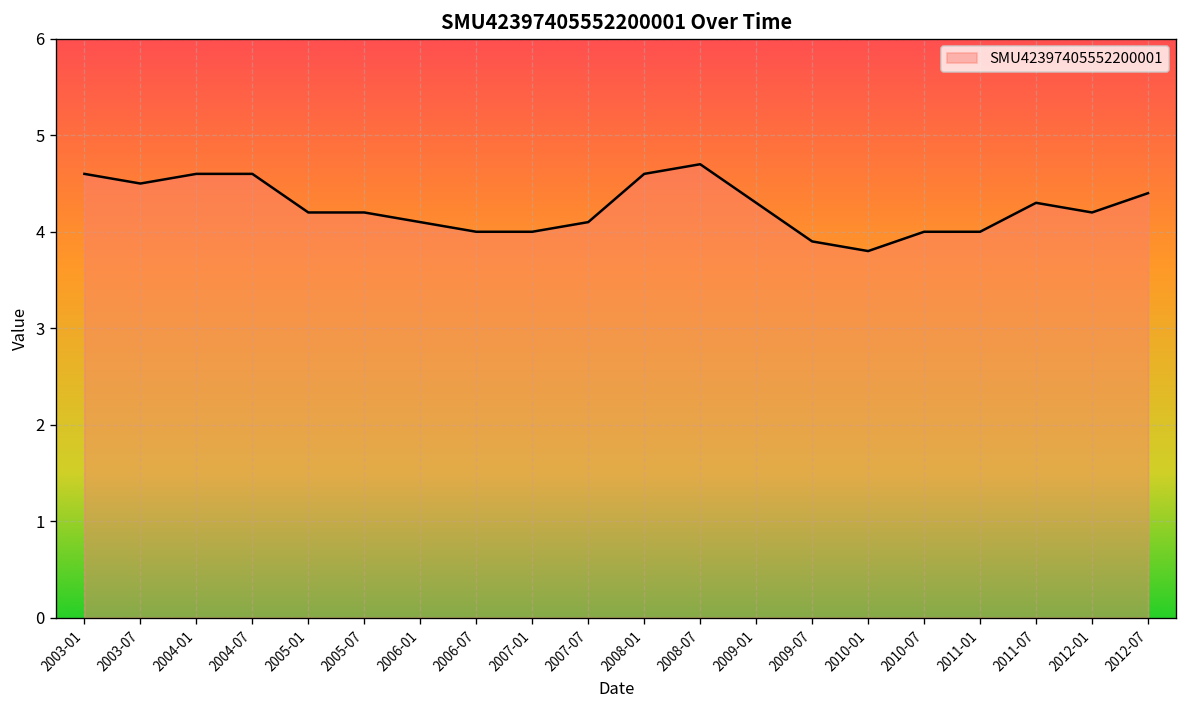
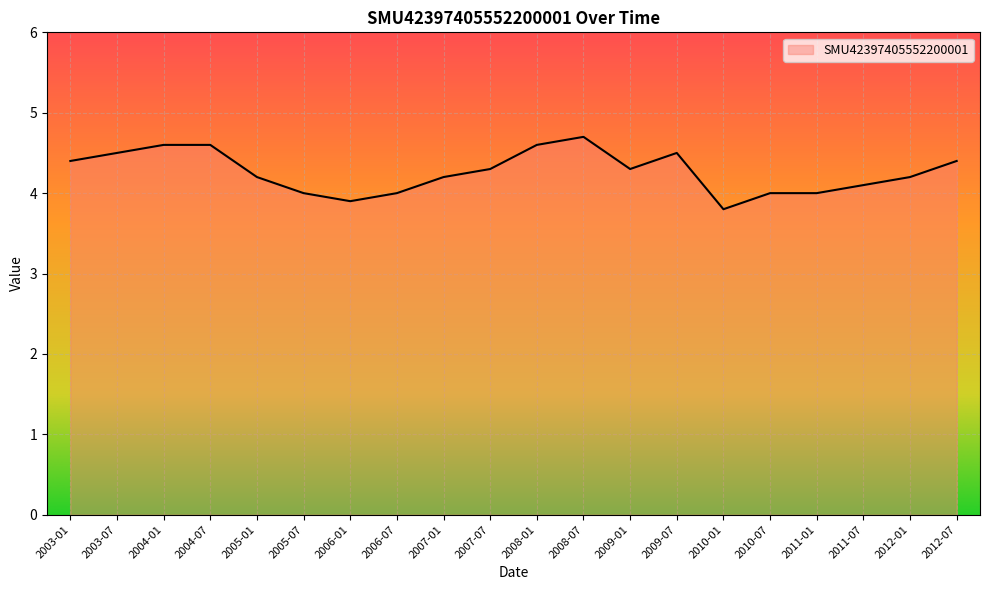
  {
-   "2003-01": 4.6,
+   "2003-01": 4.4,
    "2003-07": 4.5,
    "2004-01": 4.6,
    "2004-07": 4.6,
    "2005-01": 4.2,
-   "2005-07": 4.2,
-   "2006-01": 4.1,
+   "2005-07": 4.0,
+   "2006-01": 3.9,
    "2006-07": 4.0,
-   "2007-01": 4.0,
-   "2007-07": 4.1,
+   "2007-01": 4.2,
+   "2007-07": 4.3,
    "2008-01": 4.6,
    "2008-07": 4.7,
    "2009-01": 4.3,
-   "2009-07": 3.9,
+   "2009-07": 4.5,
    "2010-01": 3.8,
    "2010-07": 4.0,
    "2011-01": 4.0,
-   "2011-07": 4.3,
+   "2011-07": 4.1,
    "2012-01": 4.2,
    "2012-07": 4.4
  }
